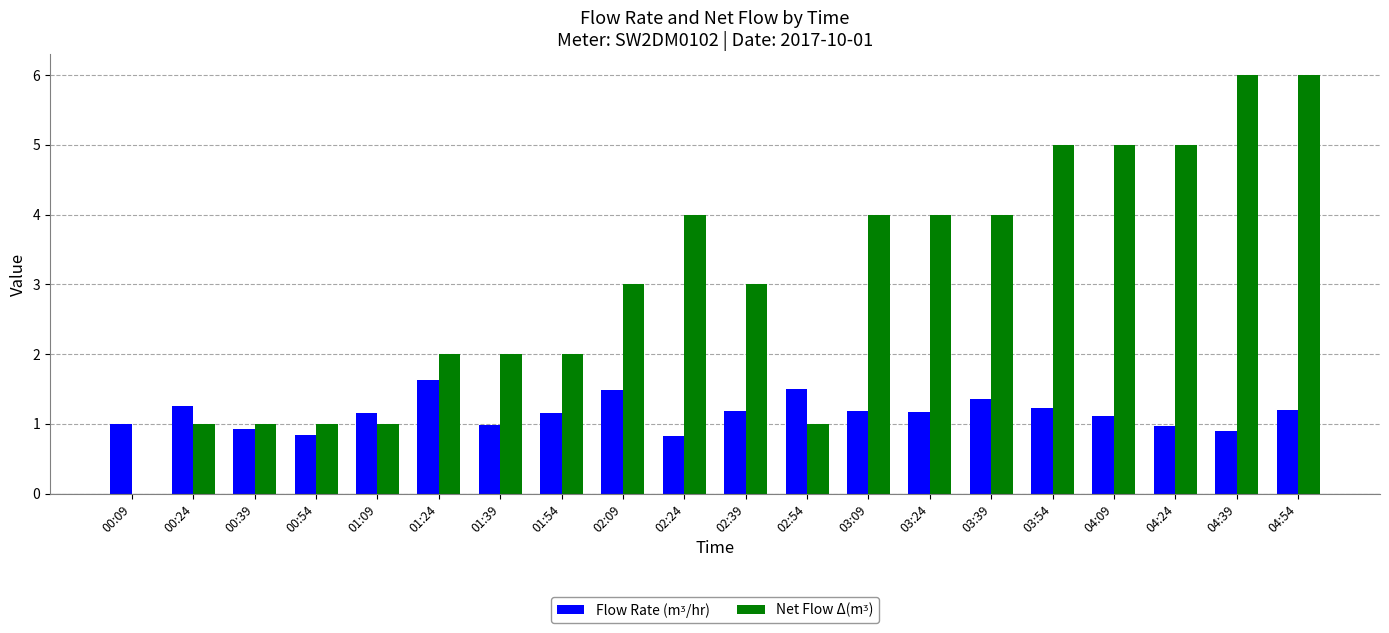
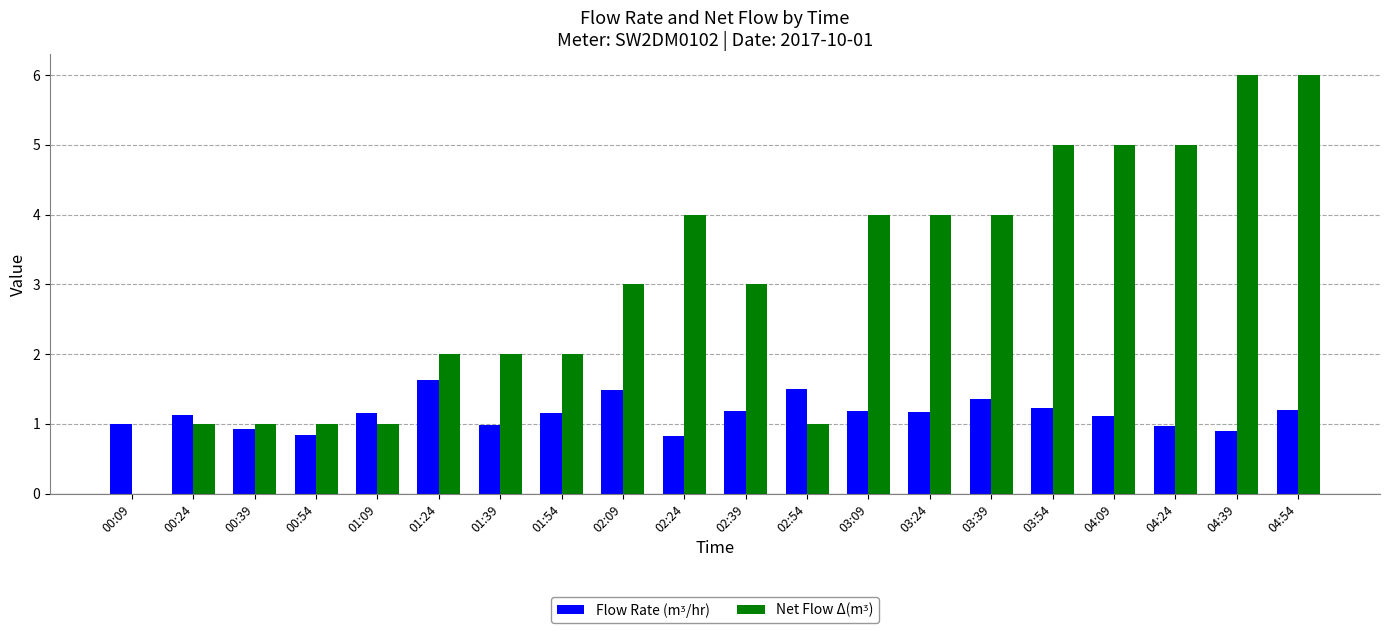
  {
    "Flow Rate (mᶾ/hr)": {
      "00:09": 1.0,
-     "00:24": 1.3,
+     "00:24": 1.1,
      "00:39": 0.9,
      "00:54": 0.8,
      "01:09": 1.2,
      "01:24": 1.6,
      "01:39": 1.0,
      "01:54": 1.2,
      "02:09": 1.5,
      "02:24": 0.8,
      "02:39": 1.2,
      "02:54": 1.5,
      "03:09": 1.2,
      "03:24": 1.2,
      "03:39": 1.4,
      "03:54": 1.2,
      "04:09": 1.1,
      "04:24": 1.0,
      "04:39": 0.9,
      "04:54": 1.2
    },
    "Net Flow Δ(mᶾ)": {
      "00:09": 0.0,
      "00:24": 1.0,
      "00:39": 1.0,
      "00:54": 1.0,
      "01:09": 1.0,
      "01:24": 2.0,
      "01:39": 2.0,
      "01:54": 2.0,
      "02:09": 3.0,
      "02:24": 4.0,
      "02:39": 3.0,
      "02:54": 1.0,
      "03:09": 4.0,
      "03:24": 4.0,
      "03:39": 4.0,
      "03:54": 5.0,
      "04:09": 5.0,
      "04:24": 5.0,
      "04:39": 6.0,
      "04:54": 6.0
    }
  }
